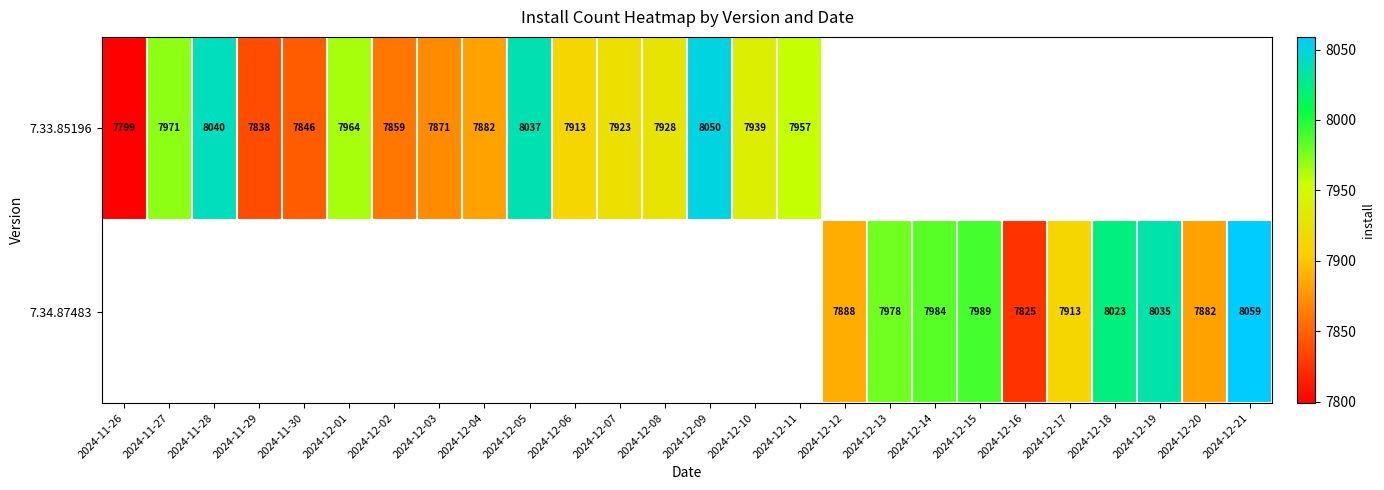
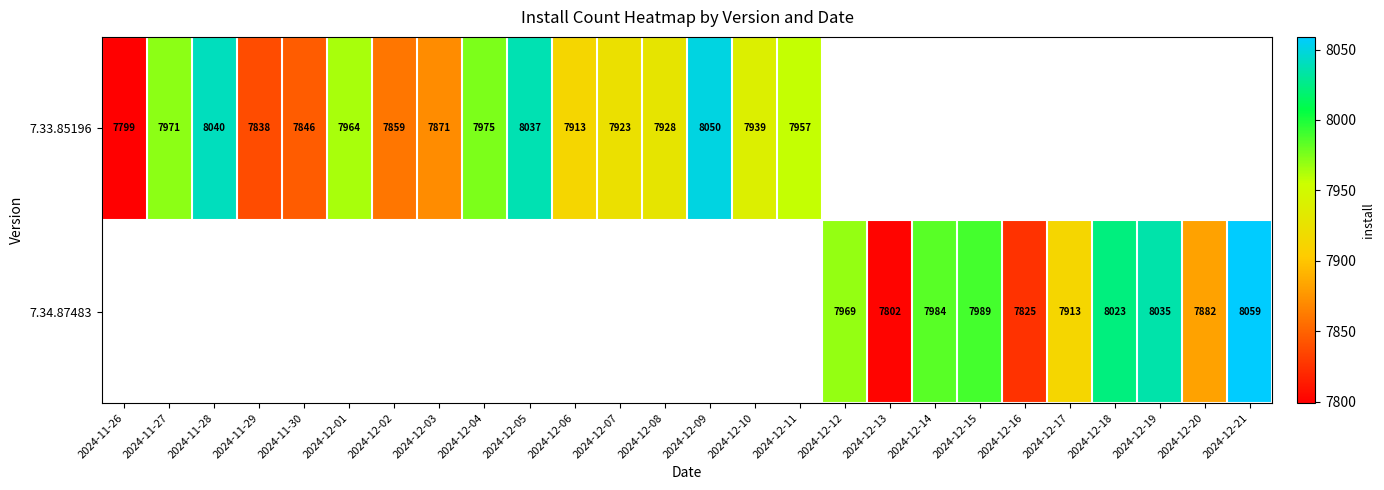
  {
    "7.33.85196": {
      "2024-11-26": 7799,
      "2024-11-27": 7971,
      "2024-11-28": 8040,
      "2024-11-29": 7838,
      "2024-11-30": 7846,
      "2024-12-01": 7964,
      "2024-12-02": 7859,
      "2024-12-03": 7871,
-     "2024-12-04": 7882,
+     "2024-12-04": 7975,
      "2024-12-05": 8037,
      "2024-12-06": 7913,
      "2024-12-07": 7923,
      "2024-12-08": 7928,
      "2024-12-09": 8050,
      "2024-12-10": 7939,
      "2024-12-11": 7957
    },
    "7.34.87483": {
-     "2024-12-12": 7888,
-     "2024-12-13": 7978,
+     "2024-12-12": 7969,
+     "2024-12-13": 7802,
      "2024-12-14": 7984,
      "2024-12-15": 7989,
      "2024-12-16": 7825,
      "2024-12-17": 7913,
      "2024-12-18": 8023,
      "2024-12-19": 8035,
      "2024-12-20": 7882,
      "2024-12-21": 8059
    }
  }
